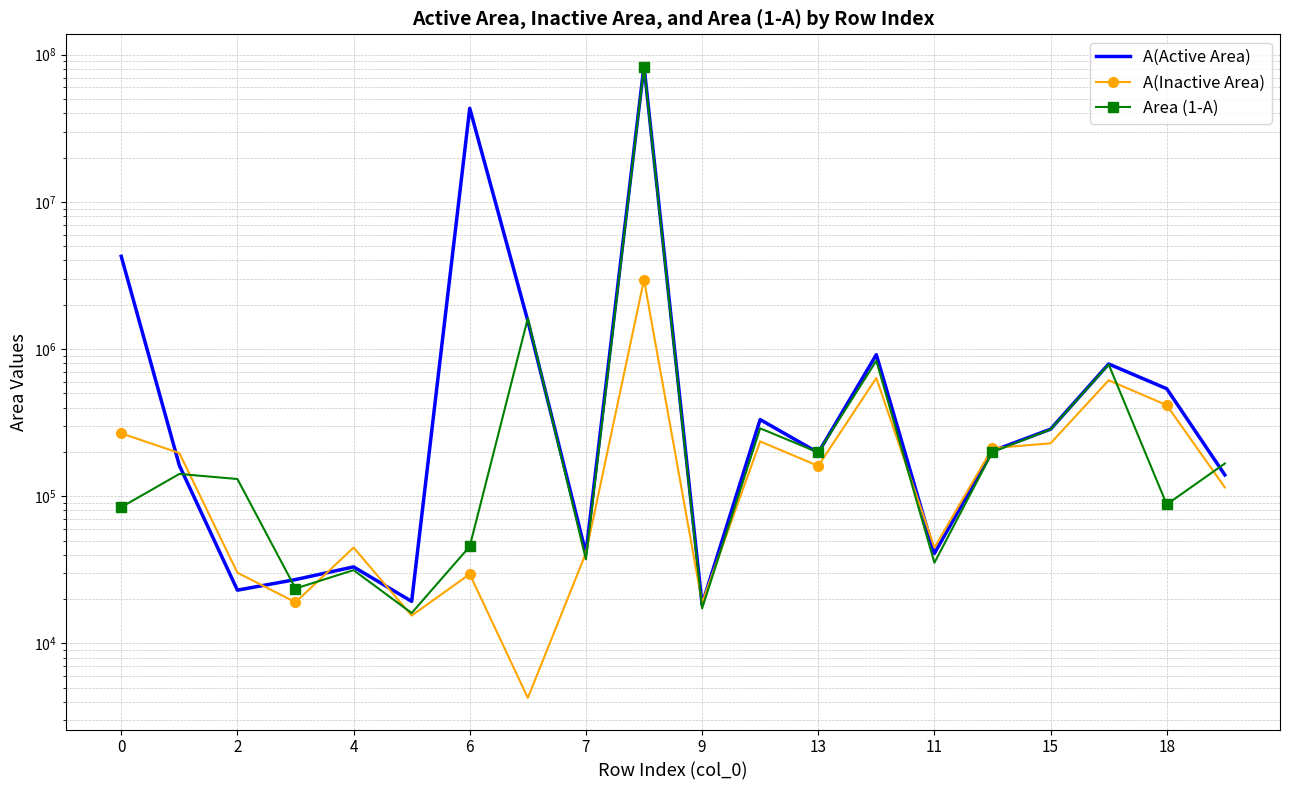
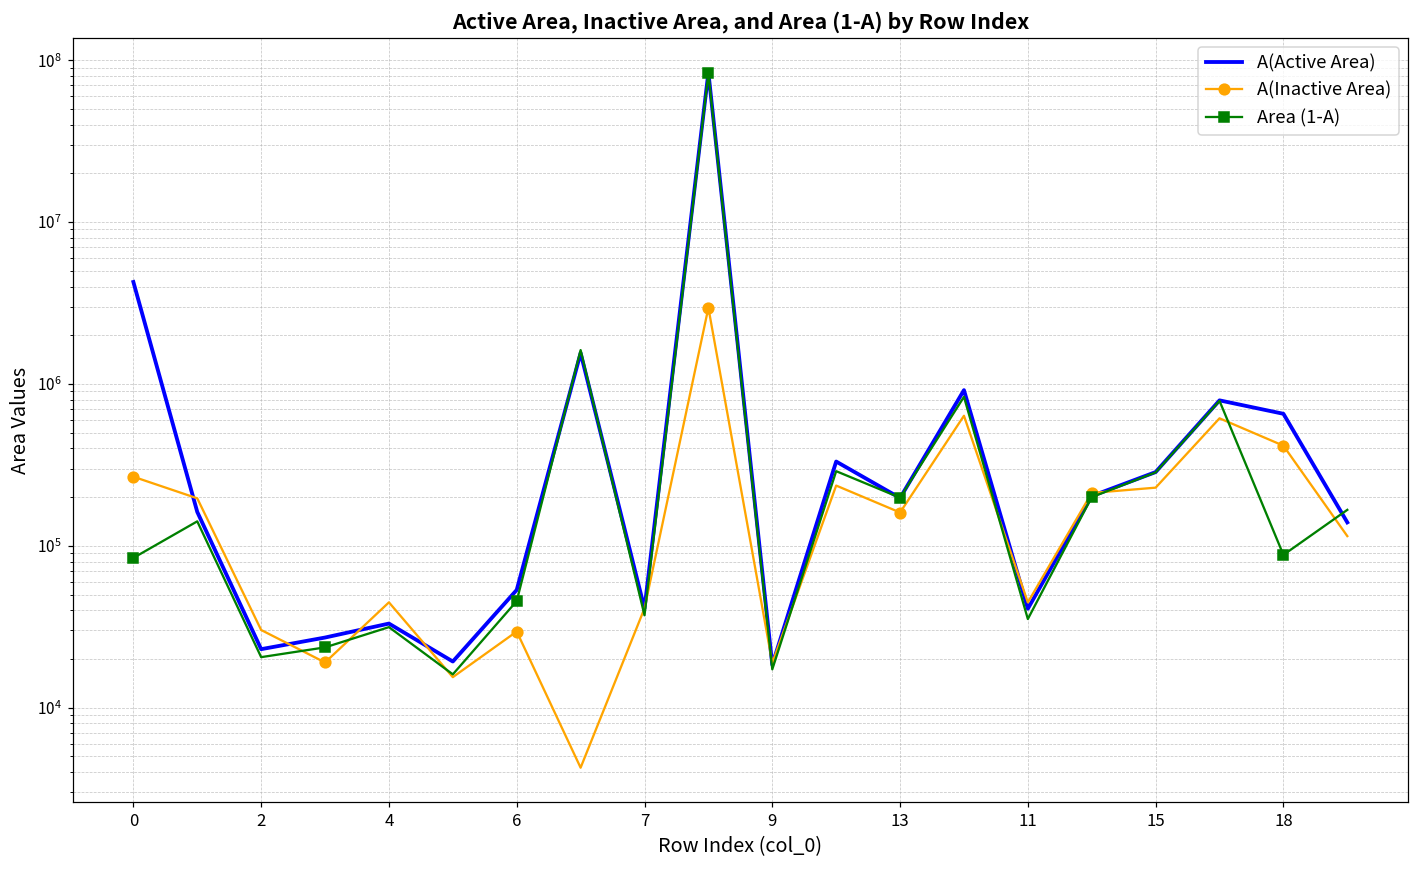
  {
    "A(Active Area)": {
      "0": 4300000,
      "2": 23000,
      "4": 33000,
-     "6": 43000000,
-     "18": 540000
+     "6": 53000,
+     "18": 700000
    },
    "A(Inactive Area)": {
      "0": 270000,
      "2": 30000,
      "4": 45000,
      "6": 30000,
      "18": 420000
    },
    "Area (1-A)": {
      "0": 80000,
-     "2": 130000,
+     "2": 21000,
      "4": 31000,
      "6": 46000,
      "18": 90000
    }
  }
